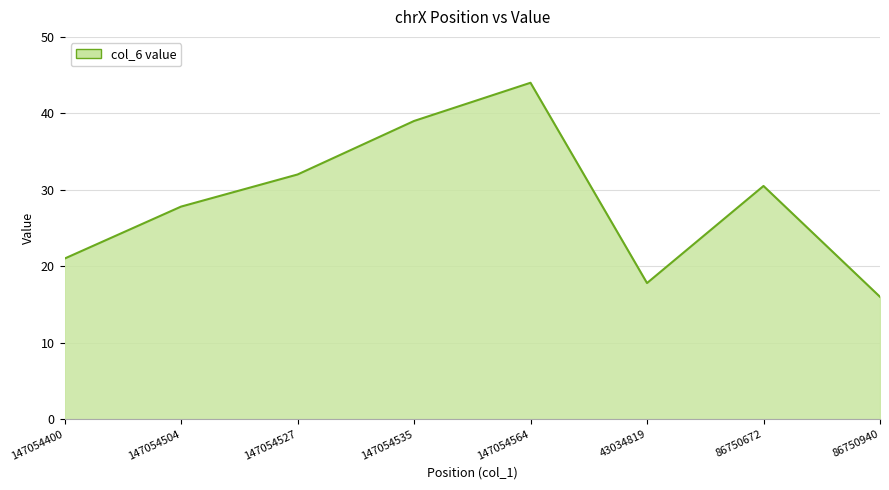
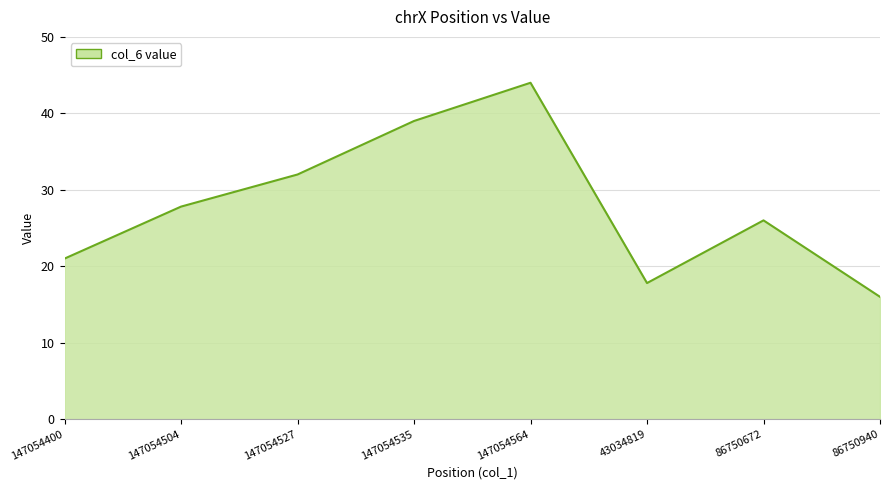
  {
    "147054400": 21,
    "147054504": 28,
    "147054527": 32,
    "147054535": 39,
    "147054564": 44,
    "43034819": 18,
-   "86750672": 31,
+   "86750672": 26,
    "86750940": 16
  }
